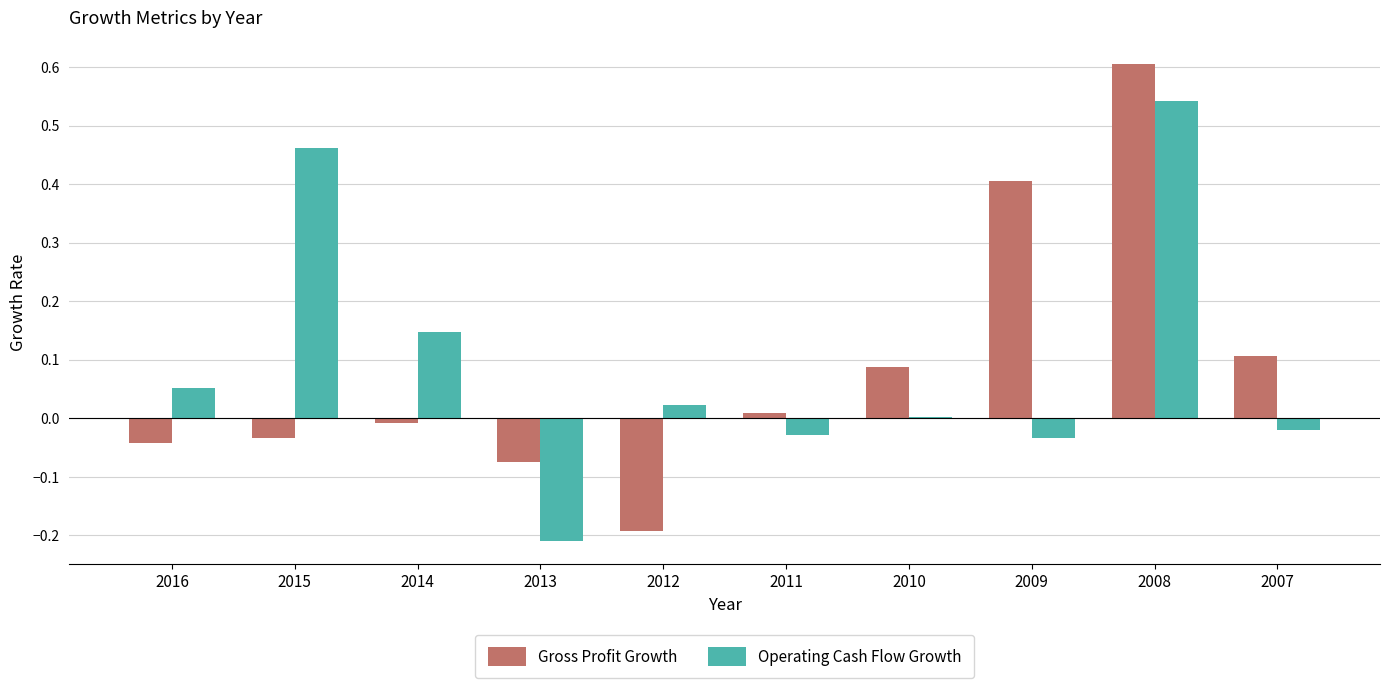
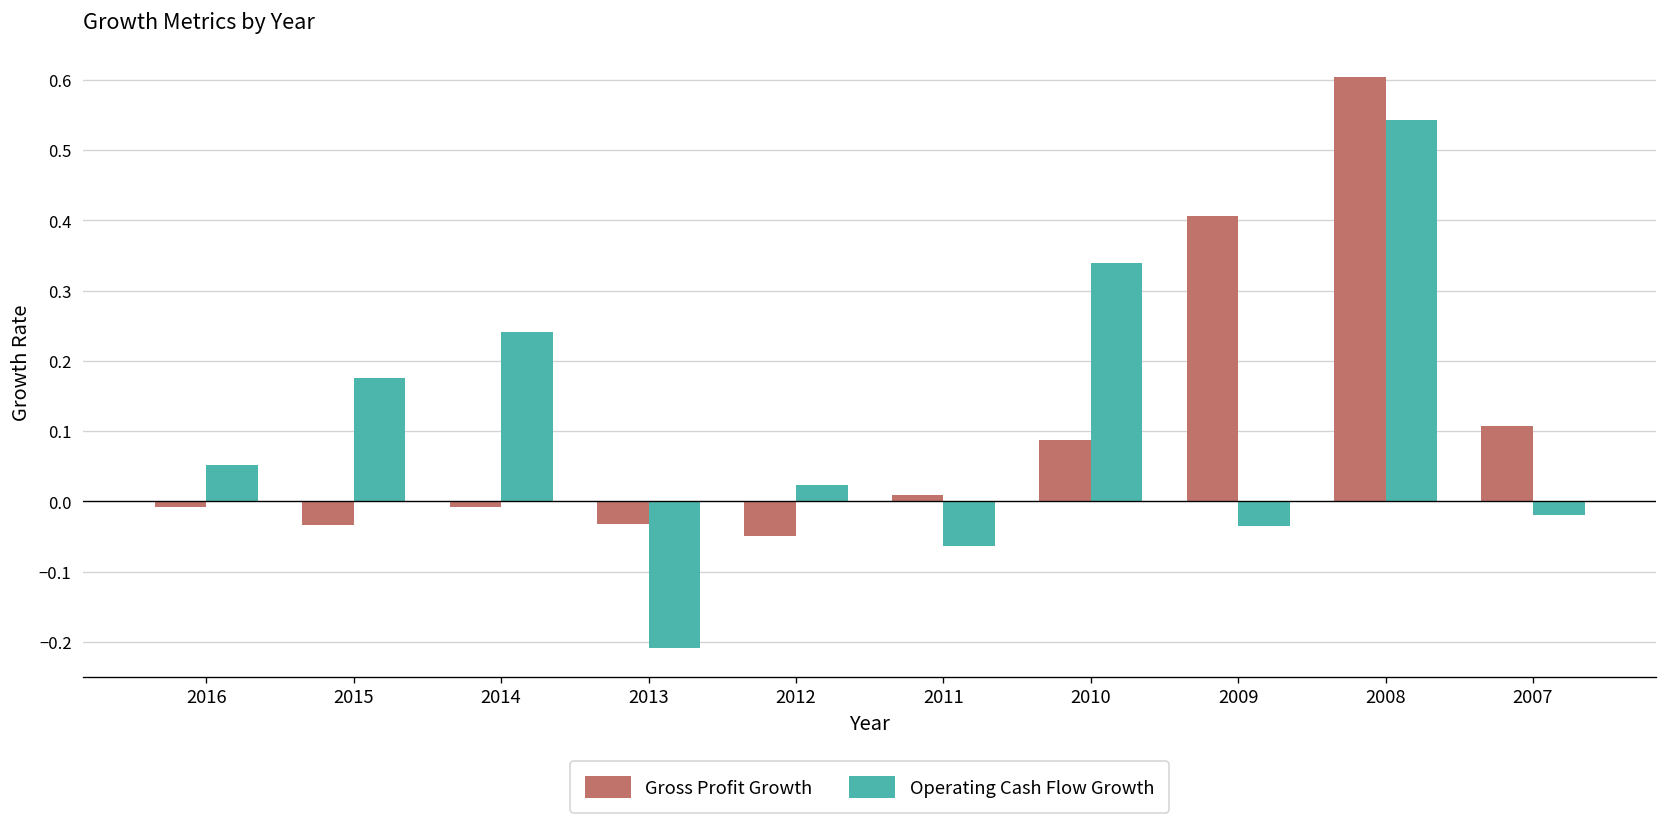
  {
    "Gross Profit Growth": {
-     "2016": -0.04,
+     "2016": -0.01,
      "2015": -0.03,
      "2014": -0.01,
-     "2013": -0.08,
-     "2012": -0.19,
+     "2013": -0.03,
+     "2012": -0.05,
      "2011": 0.01,
      "2010": 0.09,
      "2009": 0.41,
      "2008": 0.60,
      "2007": 0.11
    },
    "Operating Cash Flow Growth": {
      "2016": 0.05,
-     "2015": 0.46,
-     "2014": 0.15,
+     "2015": 0.18,
+     "2014": 0.24,
      "2013": -0.21,
      "2012": 0.02,
-     "2011": -0.03,
-     "2010": 0.00,
+     "2011": -0.06,
+     "2010": 0.34,
      "2009": -0.03,
      "2008": 0.54,
      "2007": -0.02
    }
  }
